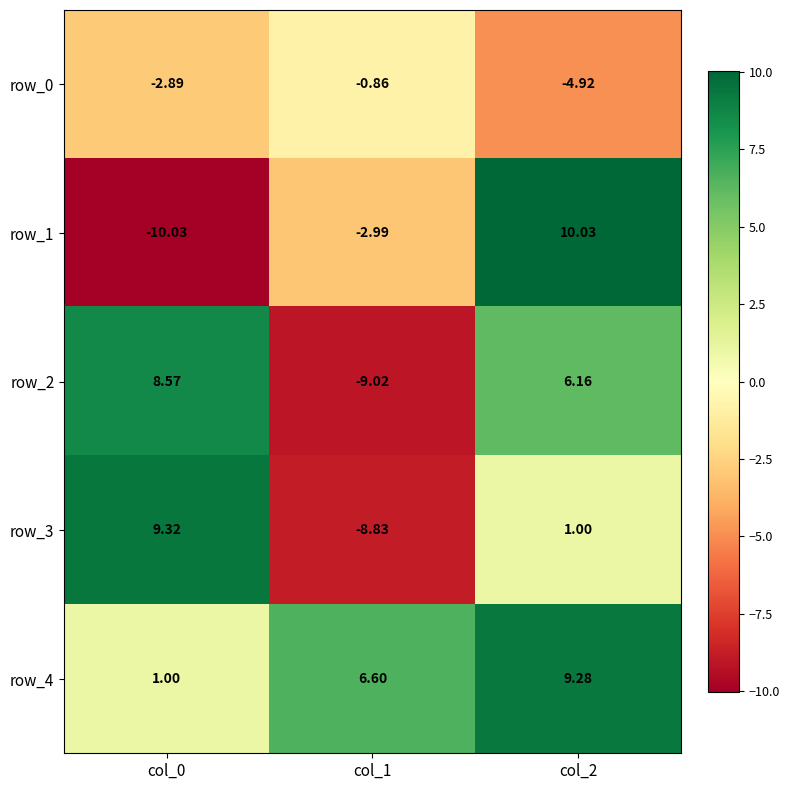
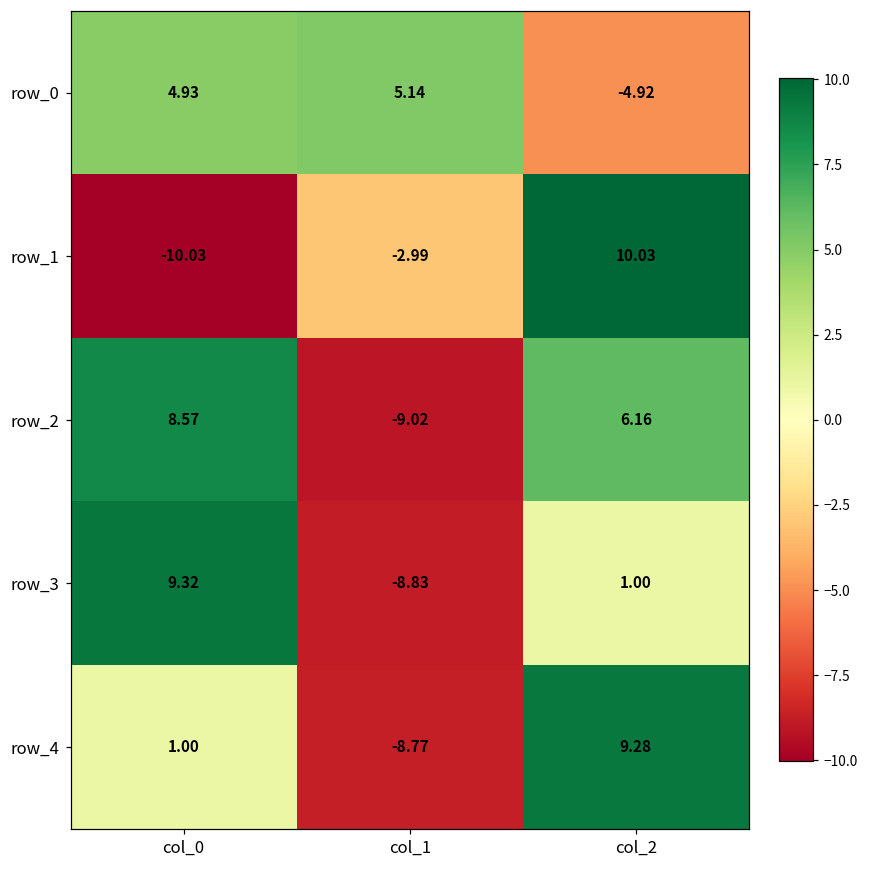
  {
    "row_0": {
-     "col_0": -2.89,
-     "col_1": -0.86,
+     "col_0": 4.93,
+     "col_1": 5.14,
      "col_2": -4.92
    },
    "row_1": {
      "col_0": -10.03,
      "col_1": -2.99,
      "col_2": 10.03
    },
    "row_2": {
      "col_0": 8.57,
      "col_1": -9.02,
      "col_2": 6.16
    },
    "row_3": {
      "col_0": 9.32,
      "col_1": -8.83,
      "col_2": 1.00
    },
    "row_4": {
      "col_0": 1.00,
-     "col_1": 6.60,
+     "col_1": -8.77,
      "col_2": 9.28
    }
  }
